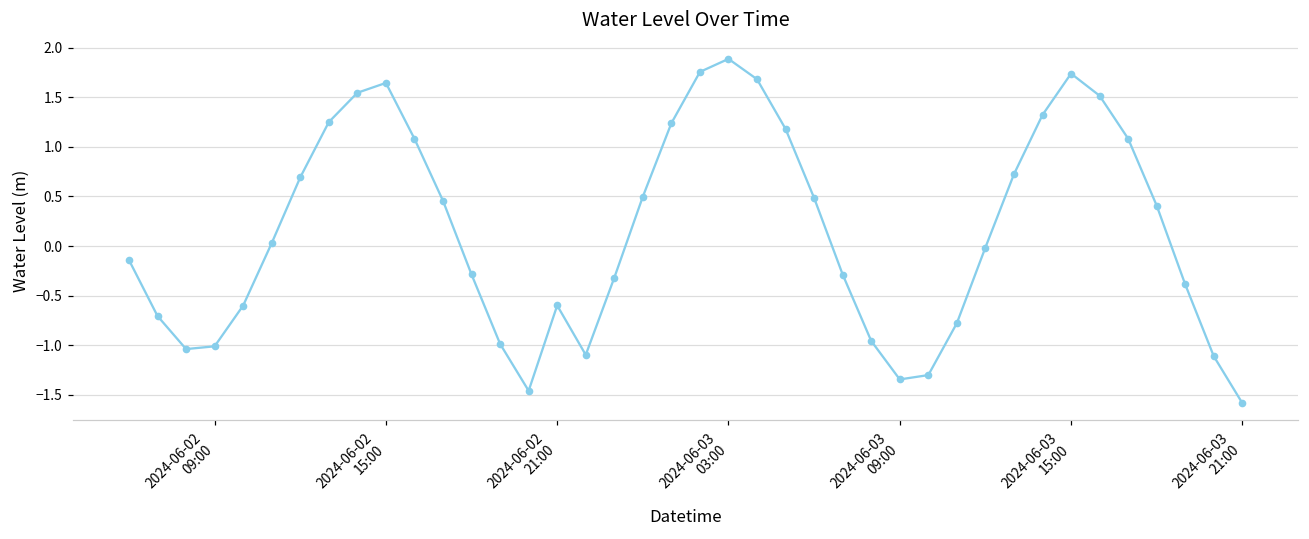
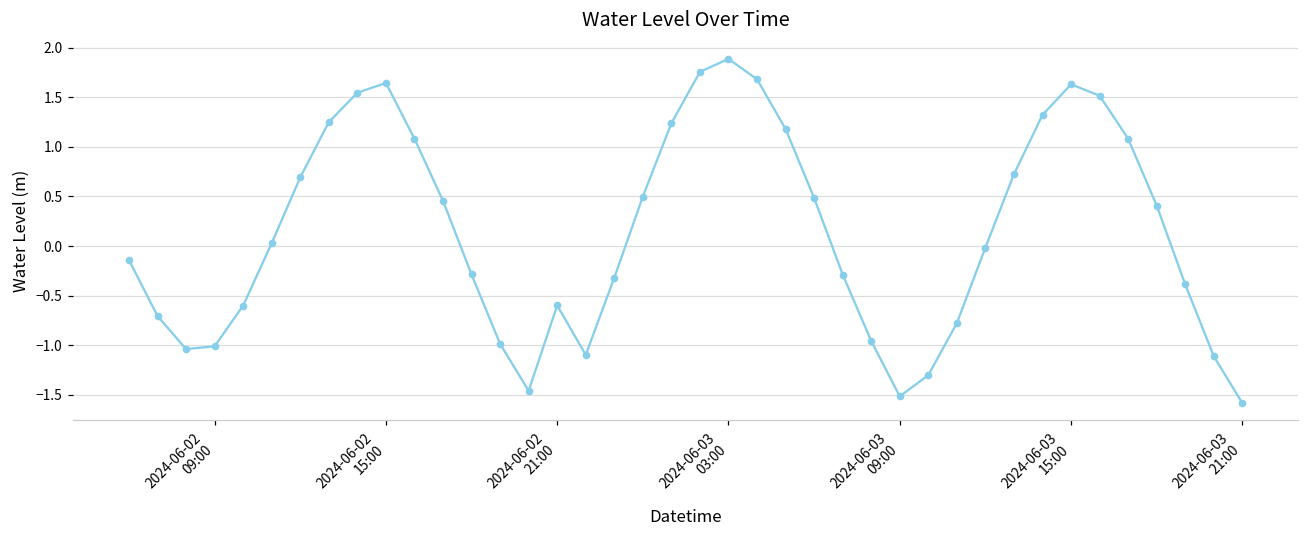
  {
    "2024-06-02 09:00": -1.0,
    "2024-06-02 15:00": 1.6,
    "2024-06-02 21:00": -0.6,
    "2024-06-03 03:00": 1.9,
-   "2024-06-03 09:00": -1.3,
-   "2024-06-03 15:00": 1.7,
+   "2024-06-03 09:00": -1.5,
+   "2024-06-03 15:00": 1.6,
    "2024-06-03 21:00": -1.6
  }
